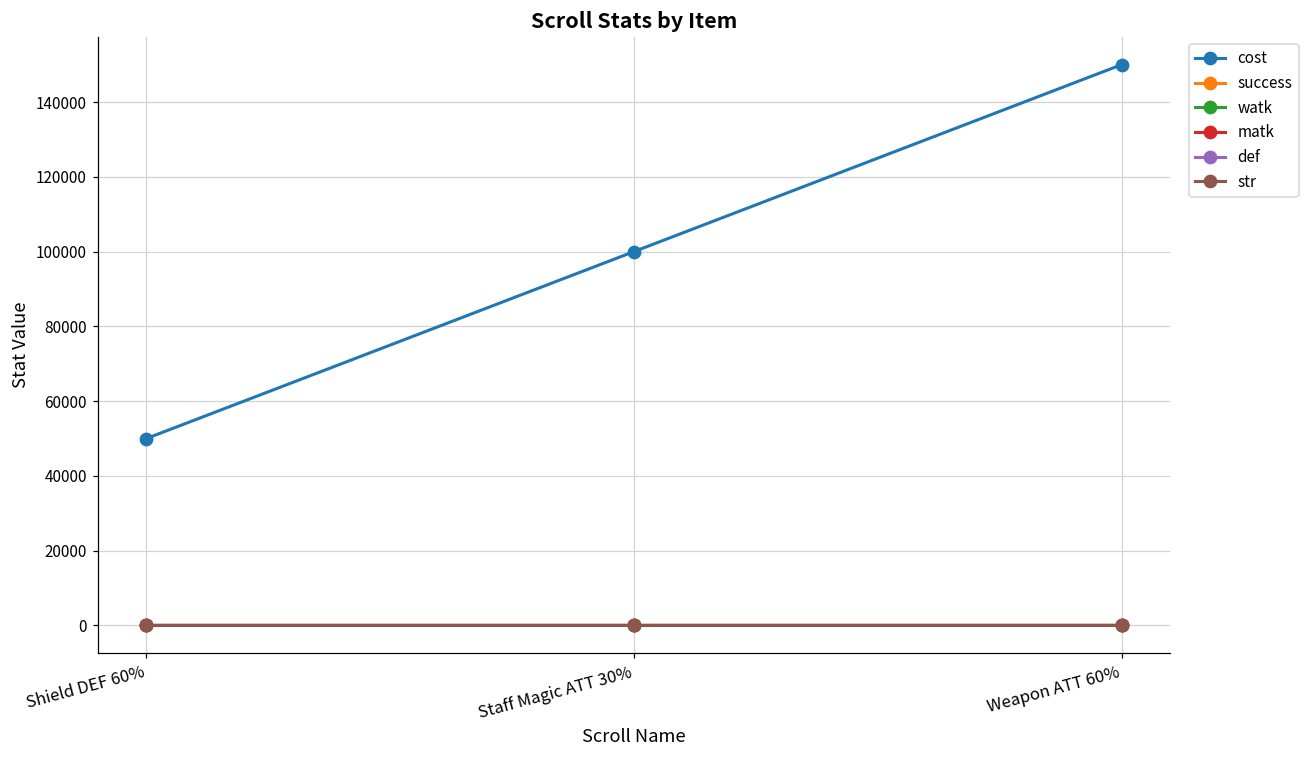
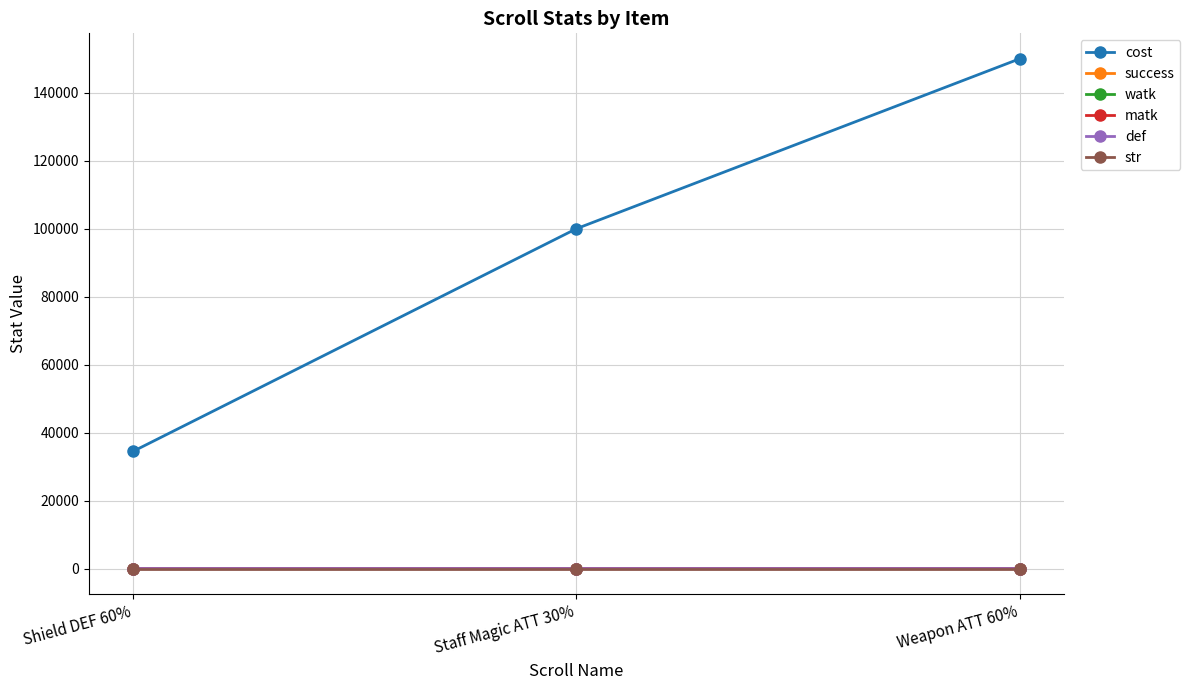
  {
    "cost": {
-     "Shield DEF 60%": 50000,
+     "Shield DEF 60%": 34000,
      "Staff Magic ATT 30%": 100000,
      "Weapon ATT 60%": 150000
    },
    "str": {
      "Shield DEF 60%": 0,
      "Staff Magic ATT 30%": 0,
      "Weapon ATT 60%": 0
    }
  }
